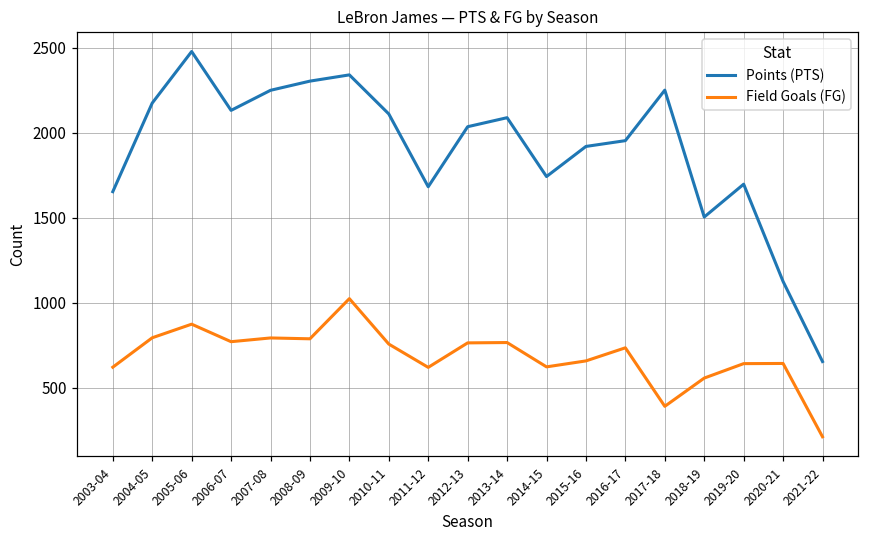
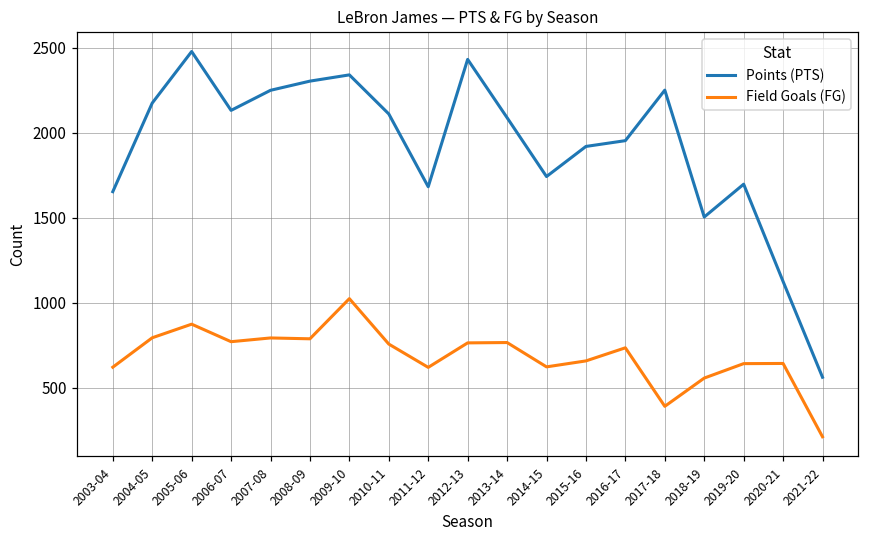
  {
    "Points (PTS)": {
      "2003-04": 1650,
      "2004-05": 2180,
      "2005-06": 2480,
      "2006-07": 2130,
      "2007-08": 2250,
      "2008-09": 2300,
      "2009-10": 2340,
      "2010-11": 2110,
      "2011-12": 1680,
-     "2012-13": 2040,
+     "2012-13": 2430,
      "2013-14": 2090,
      "2014-15": 1740,
      "2015-16": 1920,
      "2016-17": 1950,
      "2017-18": 2250,
      "2018-19": 1510,
      "2019-20": 1700,
      "2020-21": 1130,
-     "2021-22": 660
+     "2021-22": 560
    },
    "Field Goals (FG)": {
      "2003-04": 620,
      "2004-05": 800,
      "2005-06": 880,
      "2006-07": 770,
      "2007-08": 790,
      "2008-09": 790,
      "2009-10": 1030,
      "2010-11": 760,
      "2011-12": 620,
      "2012-13": 770,
      "2013-14": 770,
      "2014-15": 620,
      "2015-16": 660,
      "2016-17": 740,
      "2017-18": 390,
      "2018-19": 560,
      "2019-20": 640,
      "2020-21": 640,
      "2021-22": 210
    }
  }
